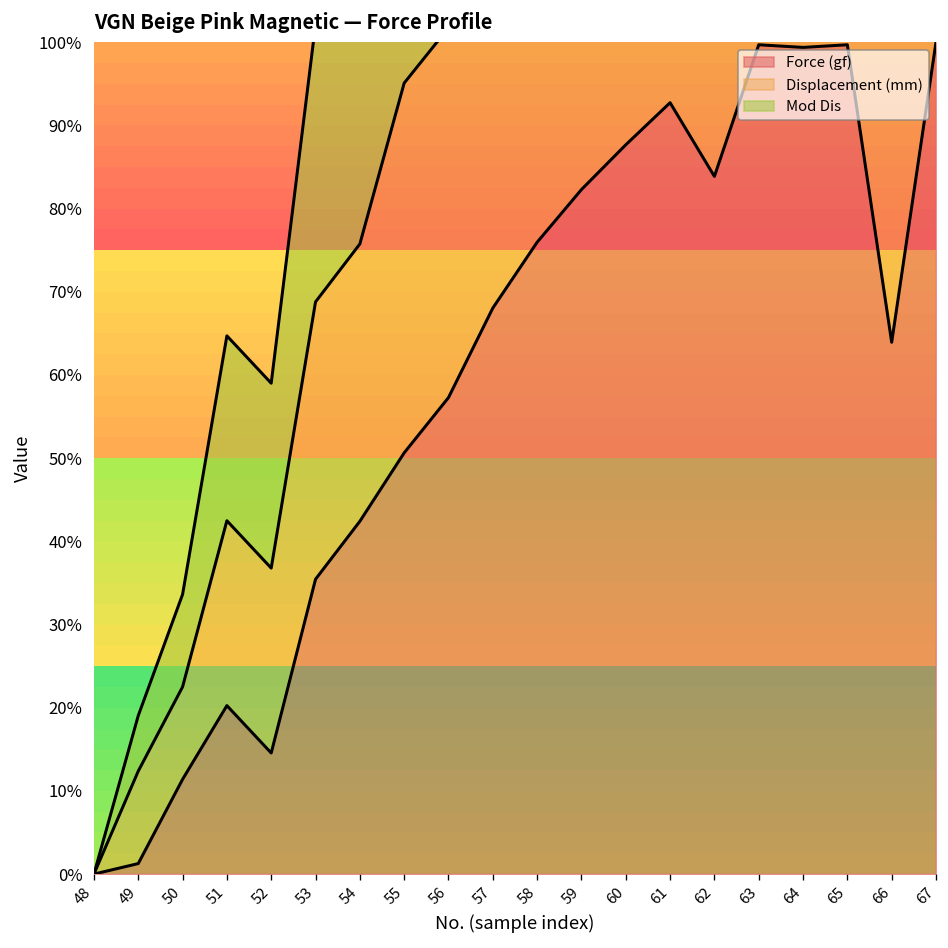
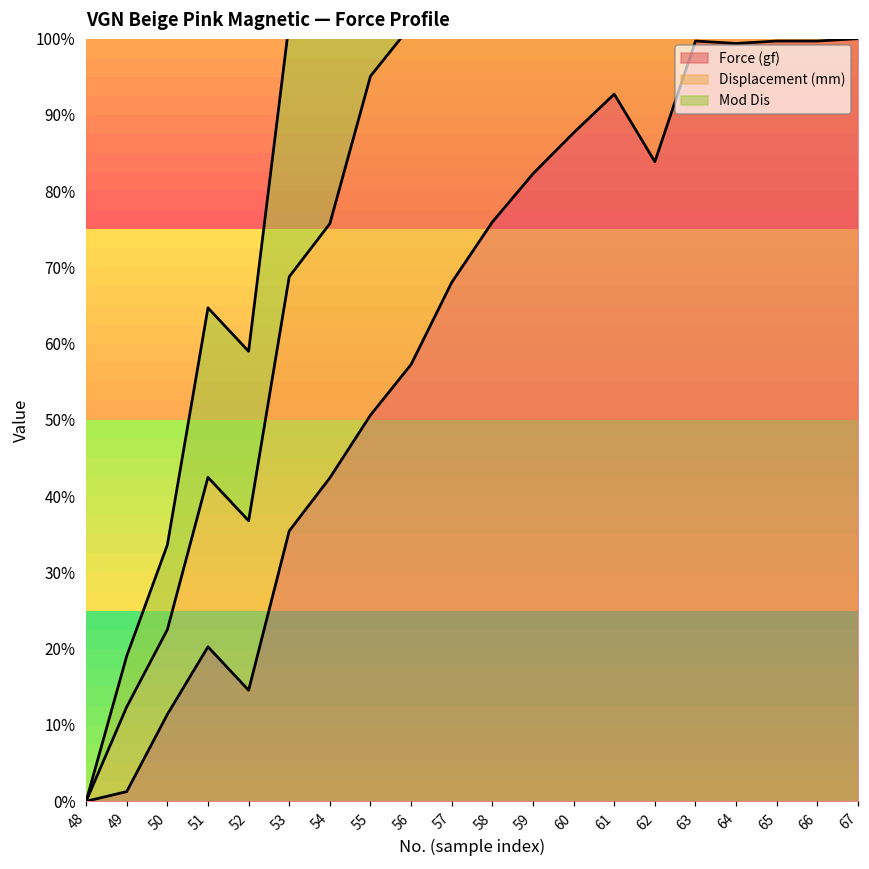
  {
    "Force (gf)": {
      "49": "1%",
      "50": "11%",
      "51": "20%",
      "52": "15%",
      "53": "35%",
      "54": "42%",
      "55": "51%",
      "56": "57%",
      "57": "68%",
      "58": "76%",
      "59": "82%",
      "60": "88%",
      "61": "93%",
      "62": "84%",
      "63": "100%",
      "64": "99%",
      "65": "100%",
-     "66": "64%",
+     "66": "100%",
      "67": "100%"
    },
    "Displacement (mm)": {
      "49": "11%",
      "50": "11%",
      "51": "22%",
      "52": "22%",
      "53": "33%",
      "54": "33%",
      "55": "44%"
    },
    "Mod Dis": {
      "49": "7%",
      "50": "11%",
      "51": "22%",
      "52": "22%"
    }
  }
